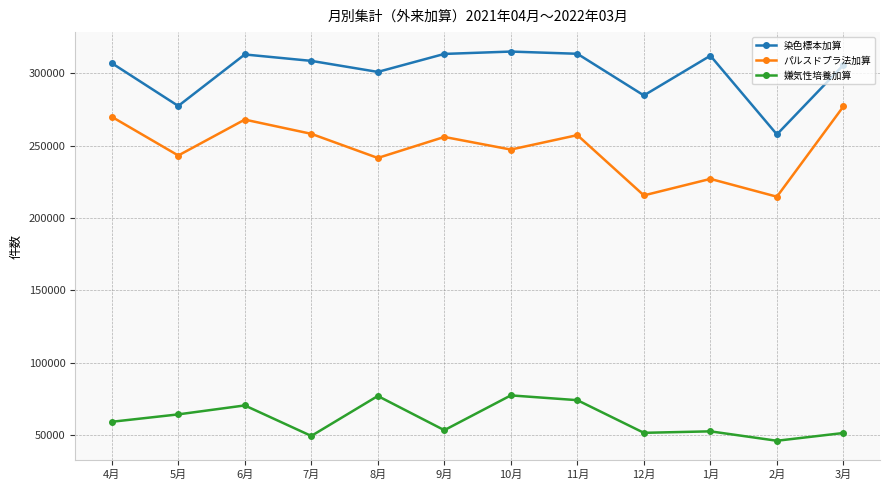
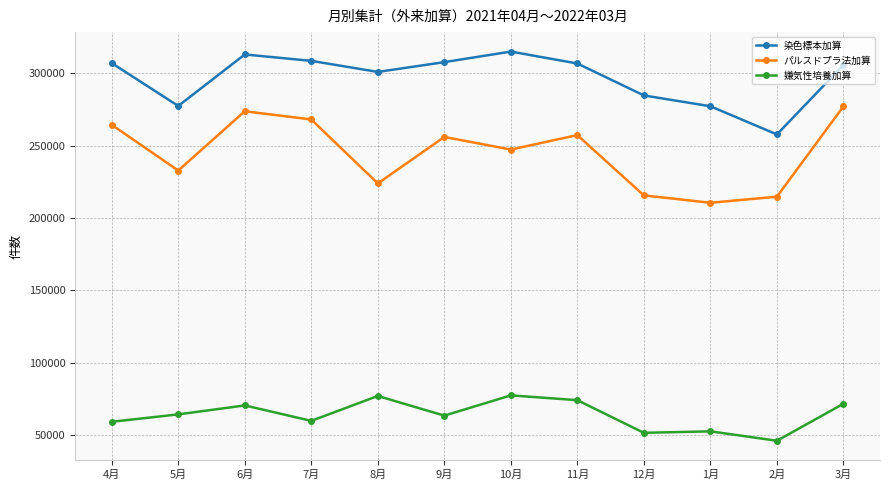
  {
    "染色標本加算": {
      "4月": 307000,
      "5月": 278000,
      "6月": 313000,
      "7月": 309000,
      "8月": 301000,
-     "9月": 313000,
+     "9月": 308000,
      "10月": 315000,
-     "11月": 314000,
+     "11月": 307000,
      "12月": 285000,
-     "1月": 312000,
+     "1月": 277000,
      "2月": 258000
    },
    "パルスドプラ法加算": {
-     "4月": 270000,
-     "5月": 243000,
-     "6月": 268000,
-     "7月": 258000,
-     "8月": 242000,
+     "4月": 265000,
+     "5月": 233000,
+     "6月": 274000,
+     "7月": 268000,
+     "8月": 224000,
      "9月": 256000,
      "10月": 247000,
      "11月": 257000,
      "12月": 216000,
-     "1月": 227000,
+     "1月": 211000,
      "2月": 215000,
      "3月": 277000
    },
    "嫌気性培養加算": {
      "4月": 59000,
      "5月": 64000,
      "6月": 71000,
-     "7月": 49000,
+     "7月": 60000,
      "8月": 77000,
-     "9月": 53000,
+     "9月": 64000,
      "10月": 78000,
      "11月": 74000,
      "12月": 52000,
      "1月": 53000,
      "2月": 46000,
-     "3月": 52000
+     "3月": 72000
    }
  }
